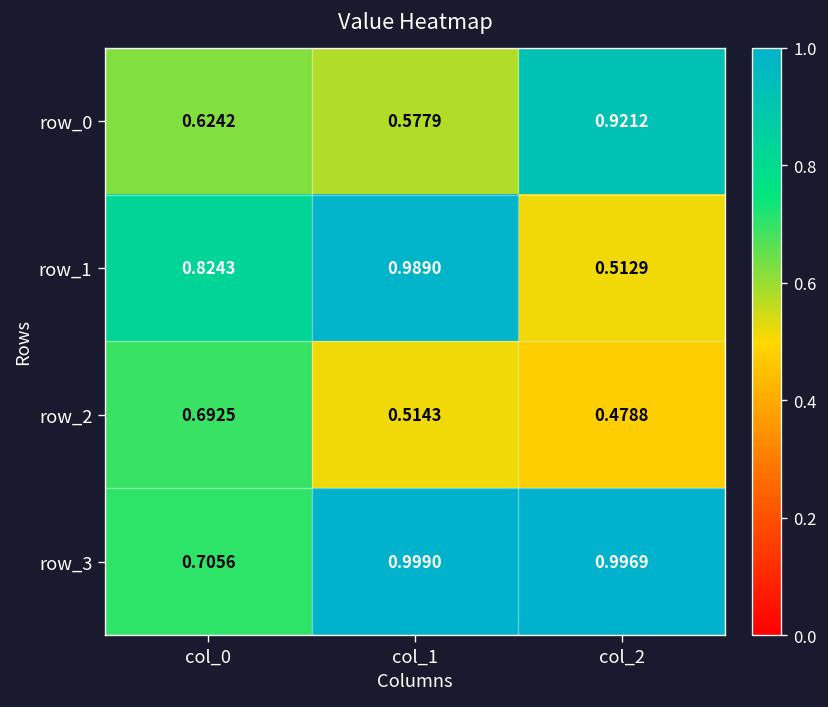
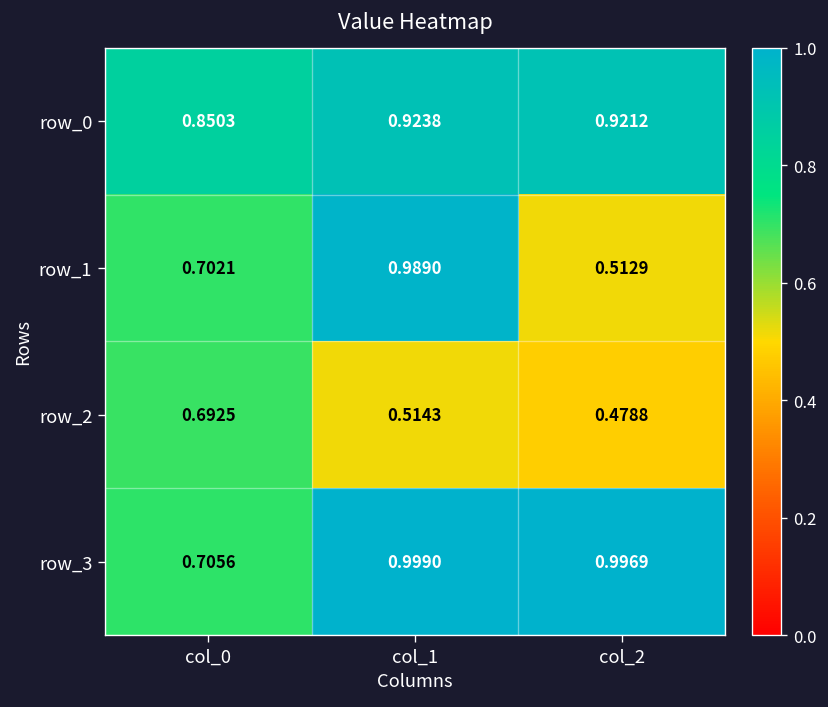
  {
    "row_0": {
-     "col_0": 0.6242,
-     "col_1": 0.5779,
+     "col_0": 0.8503,
+     "col_1": 0.9238,
      "col_2": 0.9212
    },
    "row_1": {
-     "col_0": 0.8243,
+     "col_0": 0.7021,
      "col_1": 0.9890,
      "col_2": 0.5129
    },
    "row_2": {
      "col_0": 0.6925,
      "col_1": 0.5143,
      "col_2": 0.4788
    },
    "row_3": {
      "col_0": 0.7056,
      "col_1": 0.9990,
      "col_2": 0.9969
    }
  }
